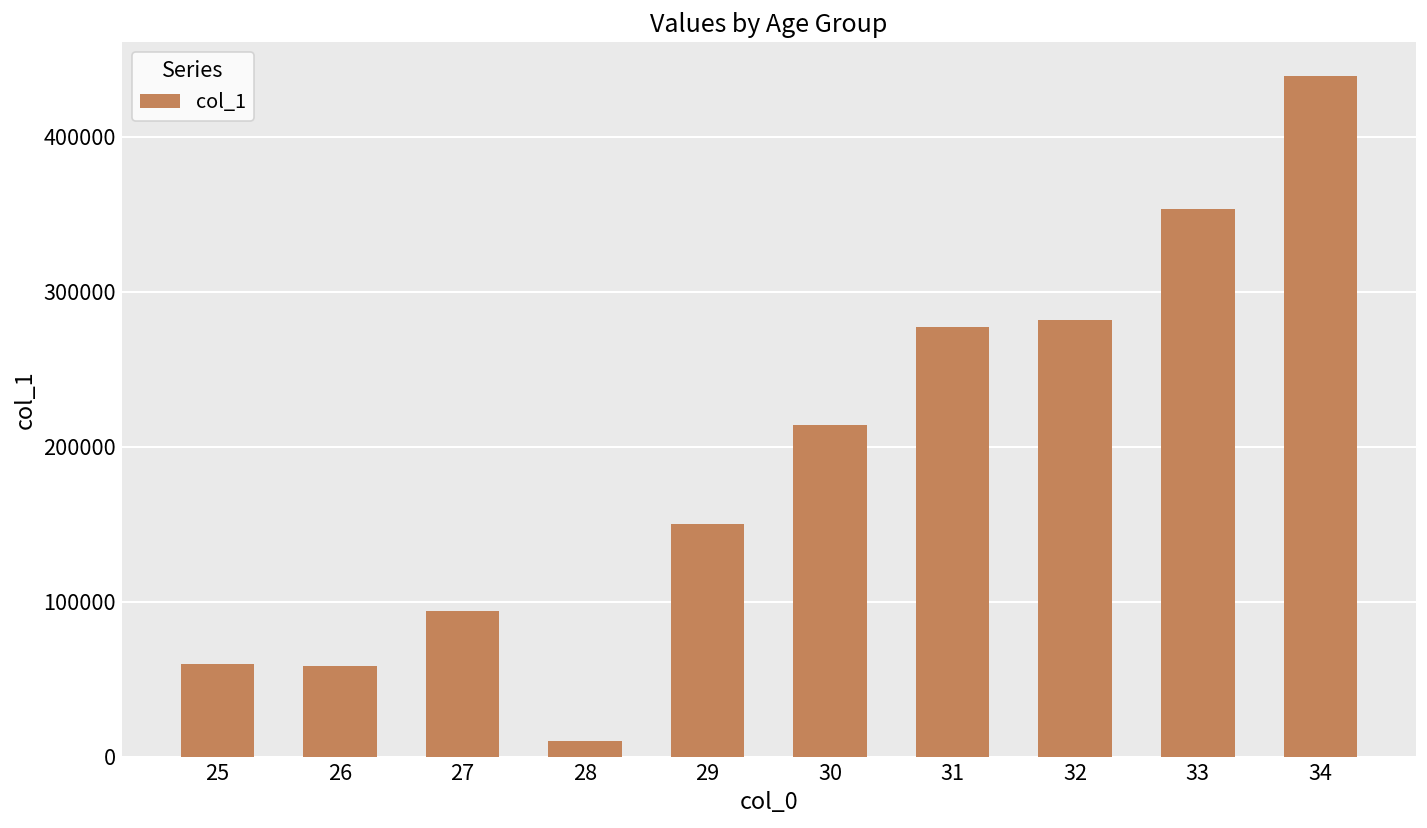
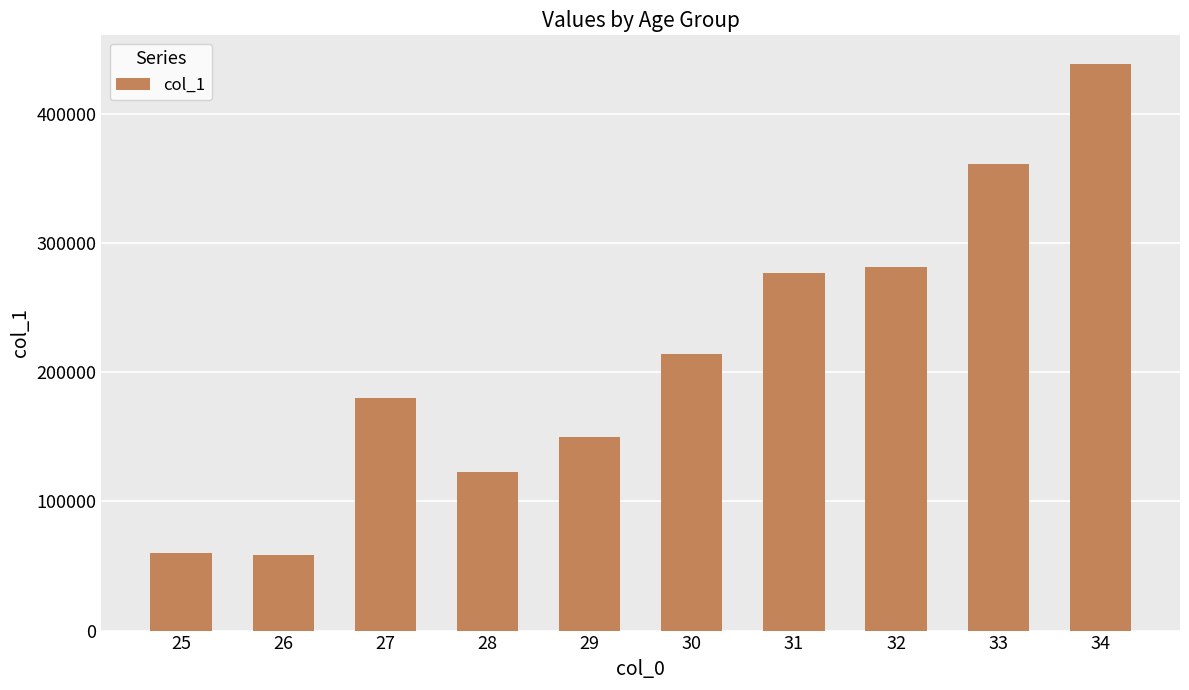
  {
    "25": 60000,
    "26": 59000,
-   "27": 94000,
-   "28": 10000,
+   "27": 180000,
+   "28": 123000,
    "29": 150000,
    "30": 214000,
    "31": 277000,
    "32": 282000,
-   "33": 353000,
+   "33": 361000,
    "34": 439000
  }
